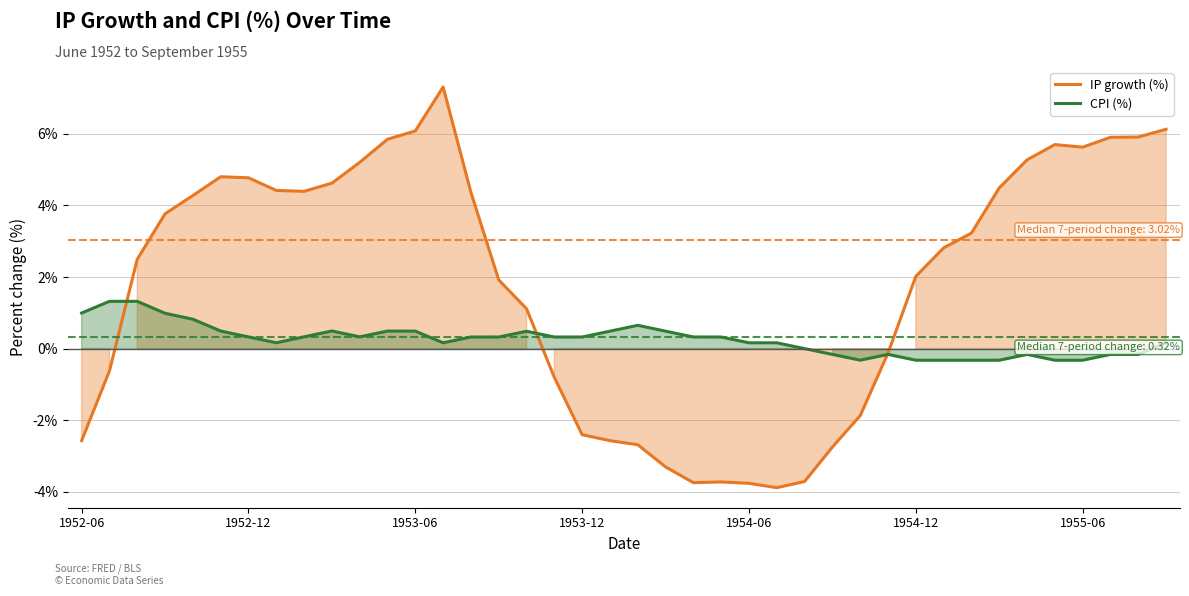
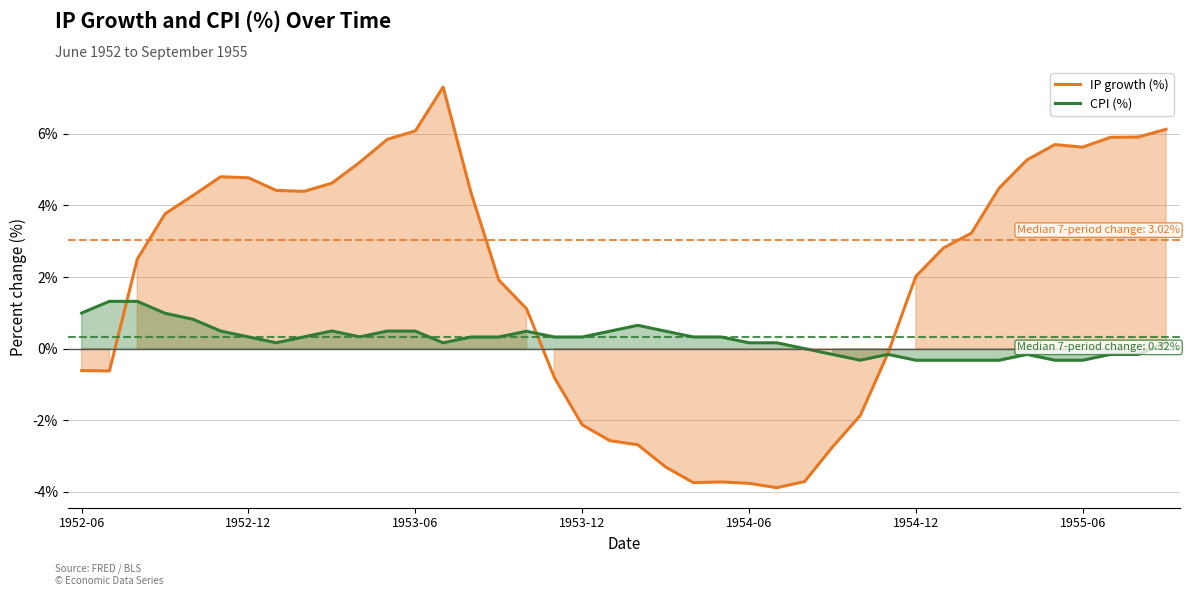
  {
    "IP growth (%)": {
-     "1952-06": "-2.6%",
+     "1952-06": "-0.6%",
      "1952-12": "4.8%",
      "1953-06": "6.1%",
-     "1953-12": "-2.4%",
+     "1953-12": "-2.1%",
      "1954-06": "-3.8%",
      "1954-12": "2.0%",
      "1955-06": "5.6%"
    }
  }
